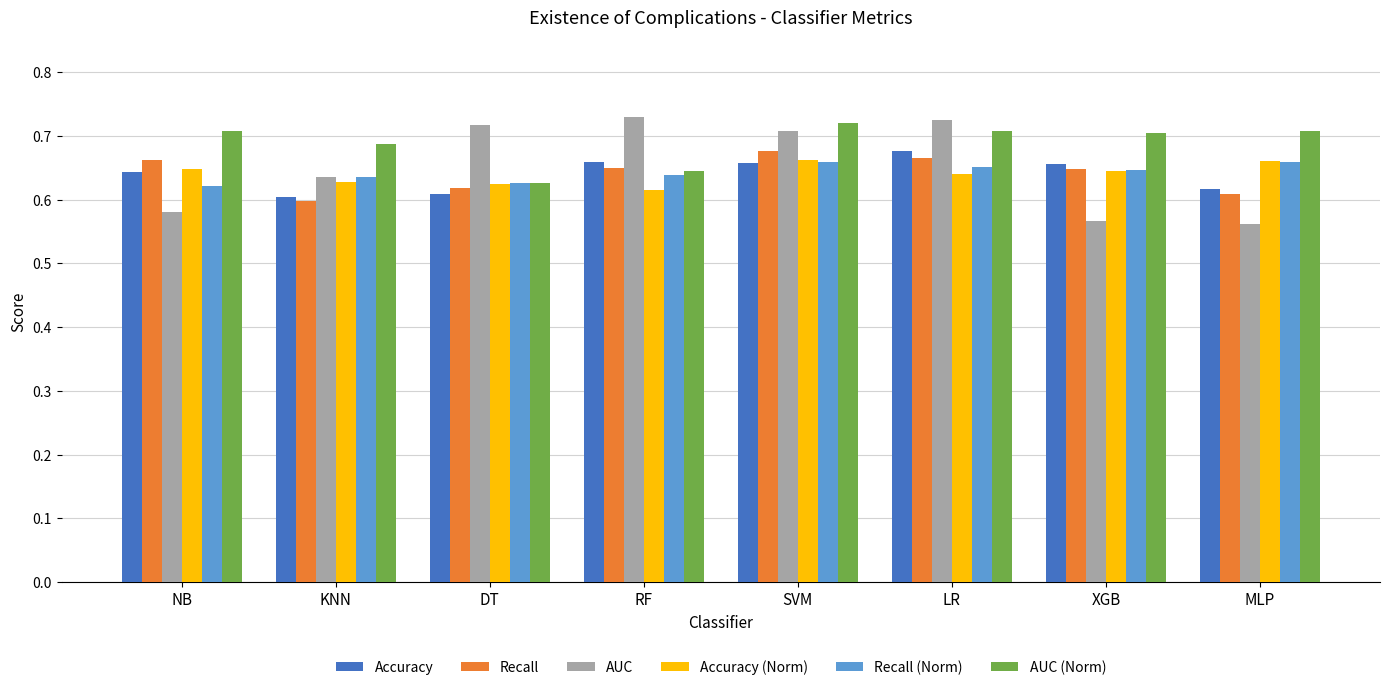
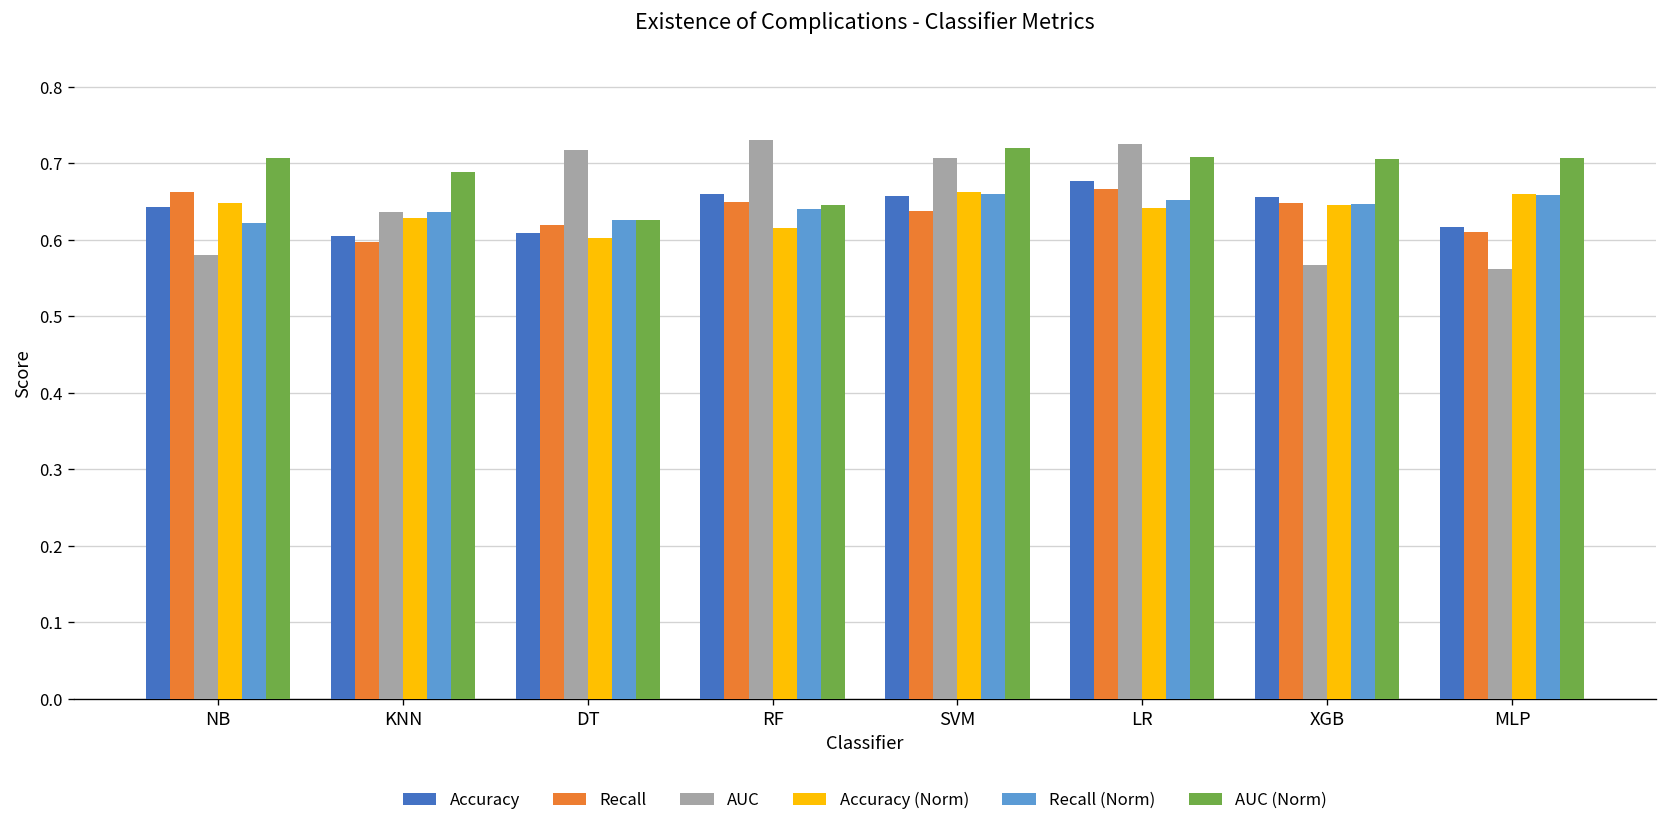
  {
    "Recall": {
      "NB": 0.66,
      "KNN": 0.60,
      "DT": 0.62,
      "RF": 0.65,
-     "SVM": 0.68,
+     "SVM": 0.64,
      "LR": 0.67,
      "XGB": 0.65,
      "MLP": 0.61
    },
    "AUC": {
      "NB": 0.58,
      "KNN": 0.64,
      "DT": 0.72,
      "RF": 0.73,
      "SVM": 0.71,
      "LR": 0.73,
      "XGB": 0.57,
      "MLP": 0.56
    },
    "Accuracy (Norm)": {
      "NB": 0.65,
      "KNN": 0.63,
-     "DT": 0.63,
+     "DT": 0.60,
      "RF": 0.62,
      "SVM": 0.66,
      "LR": 0.64,
      "XGB": 0.65,
      "MLP": 0.66
    },
    "AUC (Norm)": {
      "NB": 0.71,
      "KNN": 0.69,
      "DT": 0.63,
      "RF": 0.65,
      "SVM": 0.72,
      "LR": 0.71,
      "XGB": 0.71,
      "MLP": 0.71
    }
  }
